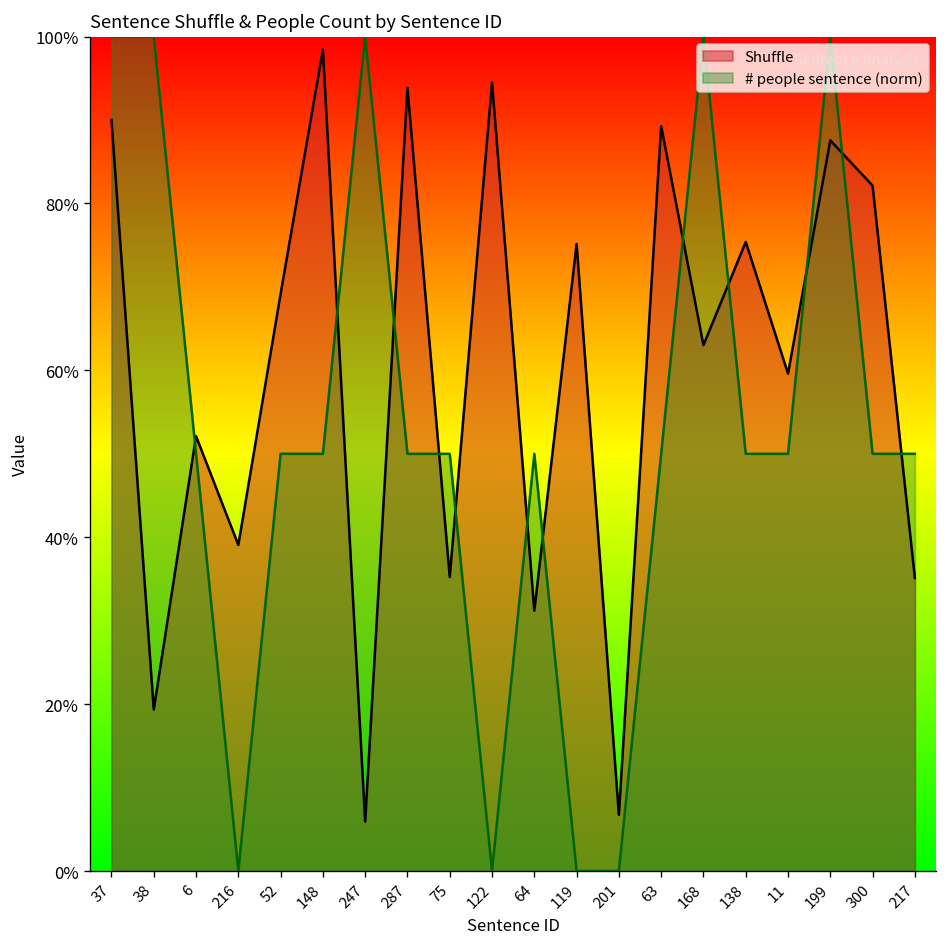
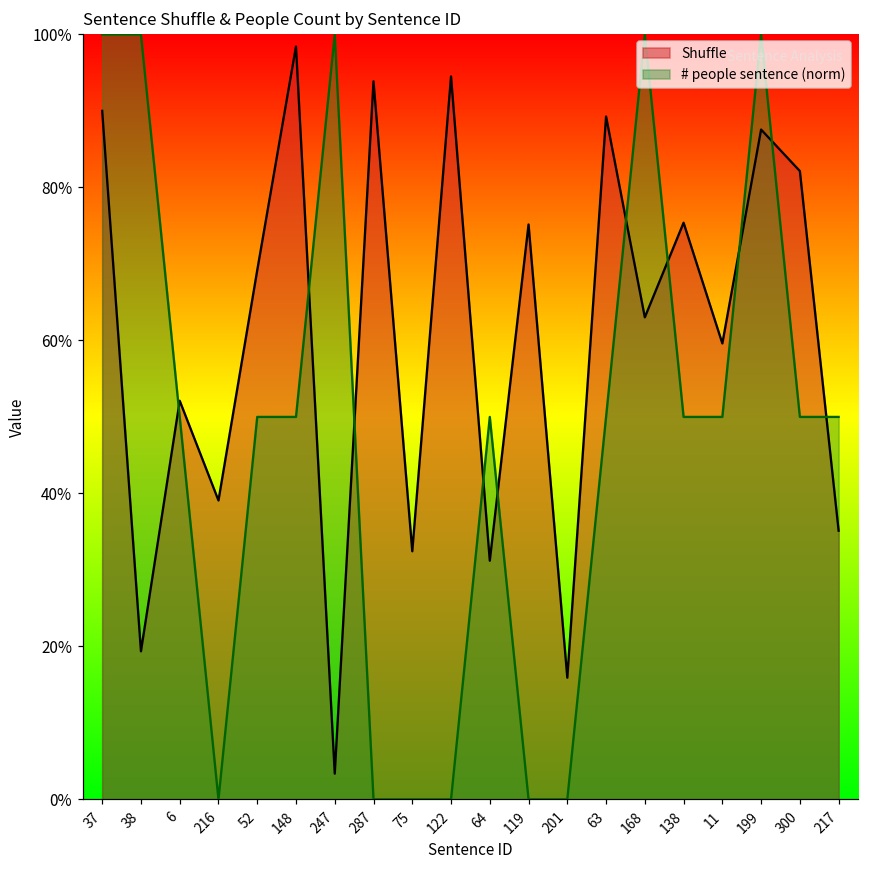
  {
    "Shuffle": {
      "37": "90%",
      "38": "19%",
      "6": "52%",
      "216": "39%",
      "52": "69%",
      "148": "98%",
-     "247": "6%",
+     "247": "3%",
      "287": "94%",
-     "75": "35%",
+     "75": "32%",
      "122": "95%",
      "64": "31%",
      "119": "75%",
-     "201": "7%",
+     "201": "16%",
      "63": "89%",
      "168": "63%",
      "138": "75%",
      "11": "60%",
      "199": "88%",
      "300": "82%",
      "217": "35%"
    },
    "# people sentence (norm)": {
      "37": "100%",
      "38": "100%",
      "6": "50%",
      "216": "0%",
      "52": "50%",
      "148": "50%",
      "247": "100%",
-     "287": "50%",
-     "75": "50%",
+     "287": "0%",
+     "75": "0%",
      "122": "0%",
      "64": "50%",
      "119": "0%",
      "201": "0%",
      "63": "50%",
      "168": "100%",
      "138": "50%",
      "11": "50%",
      "199": "100%",
      "300": "50%",
      "217": "50%"
    }
  }
